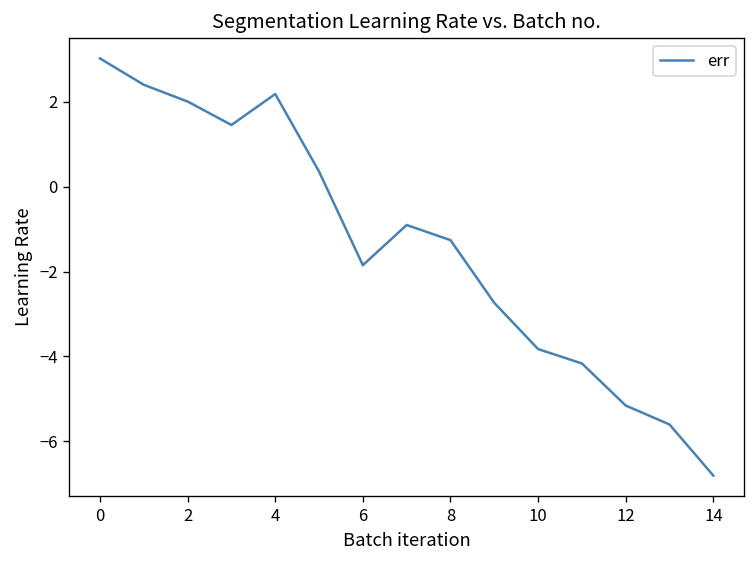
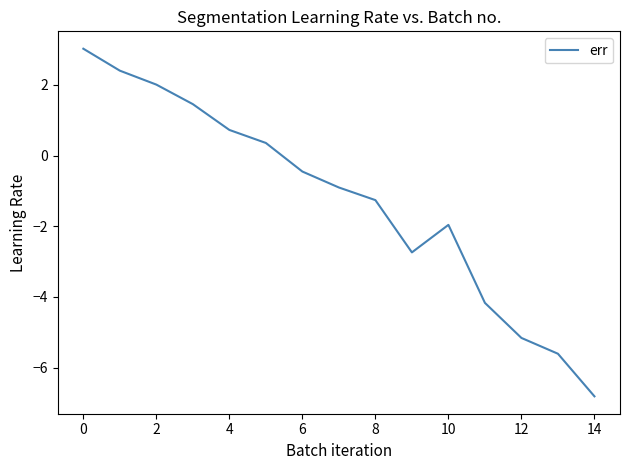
  {
    "0": 3.0,
    "2": 2.0,
-   "4": 2.2,
-   "6": -1.9,
+   "4": 0.7,
+   "6": -0.5,
    "8": -1.3,
-   "10": -3.8,
+   "10": -2.0,
    "12": -5.2,
    "14": -6.8
  }
